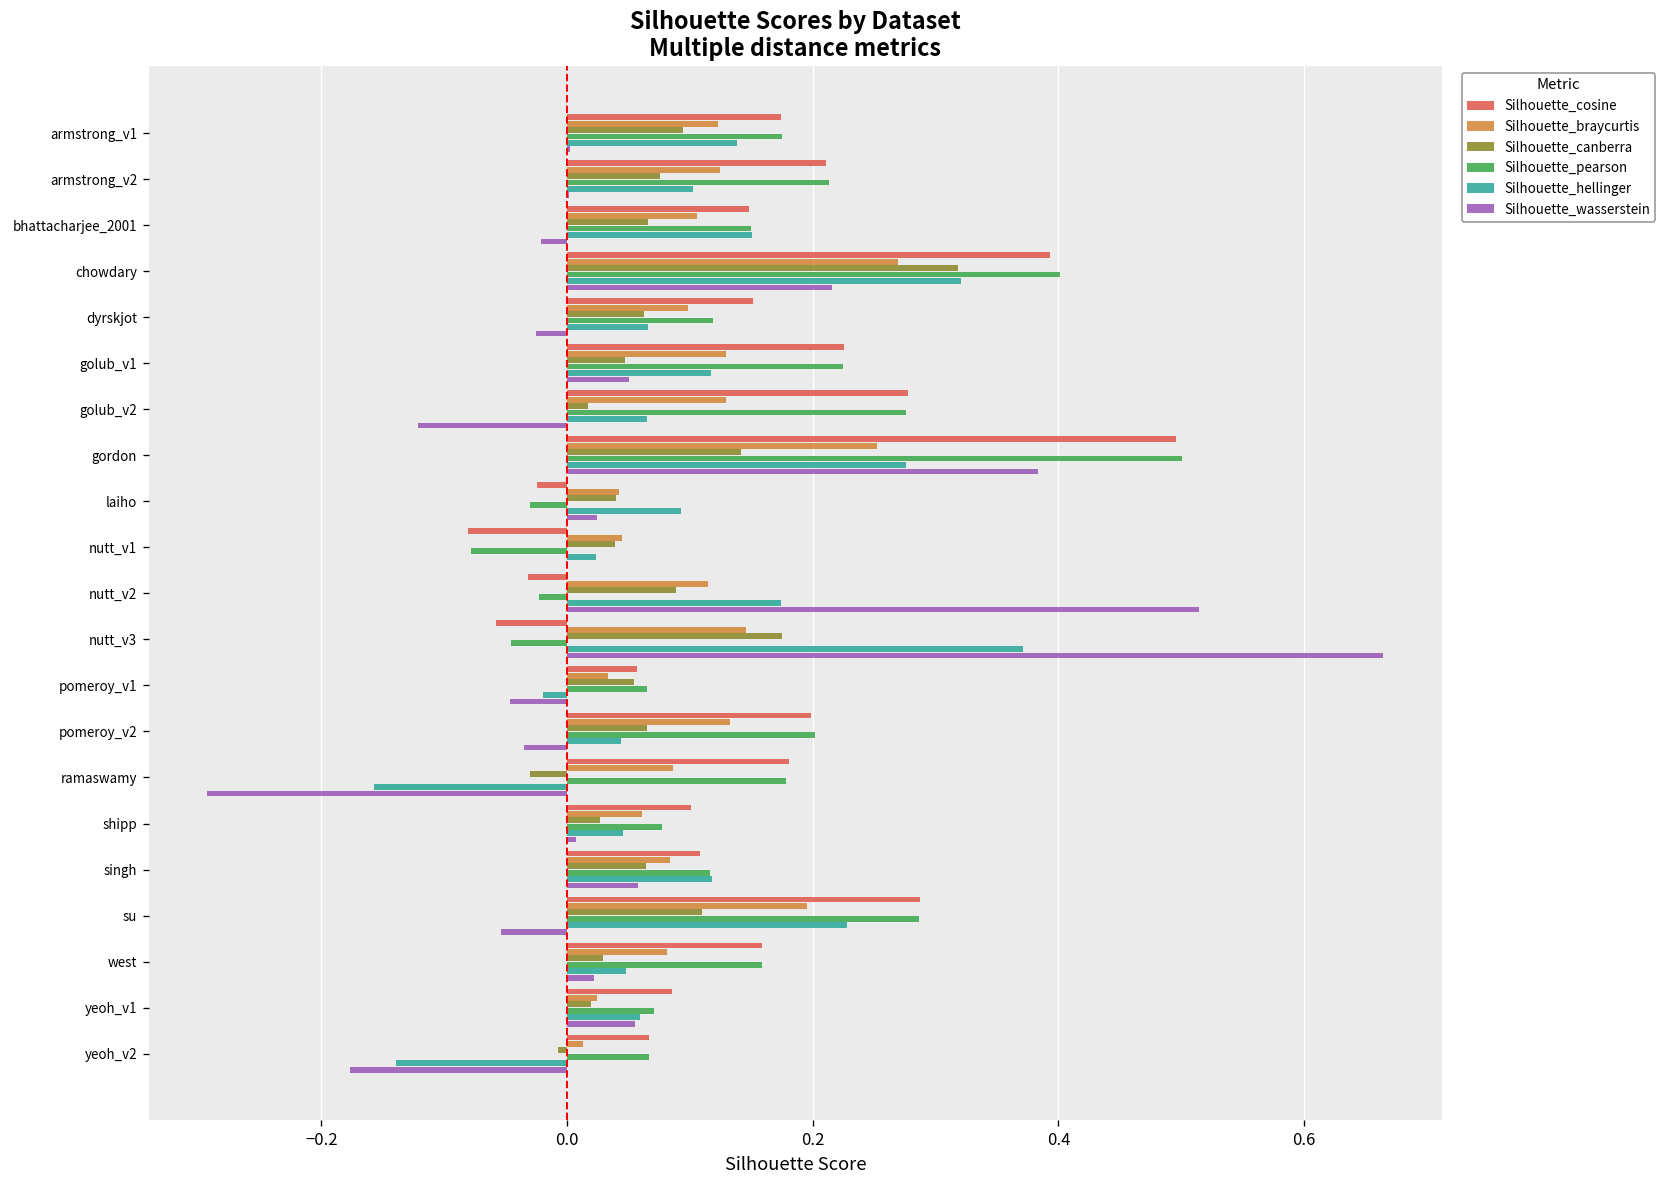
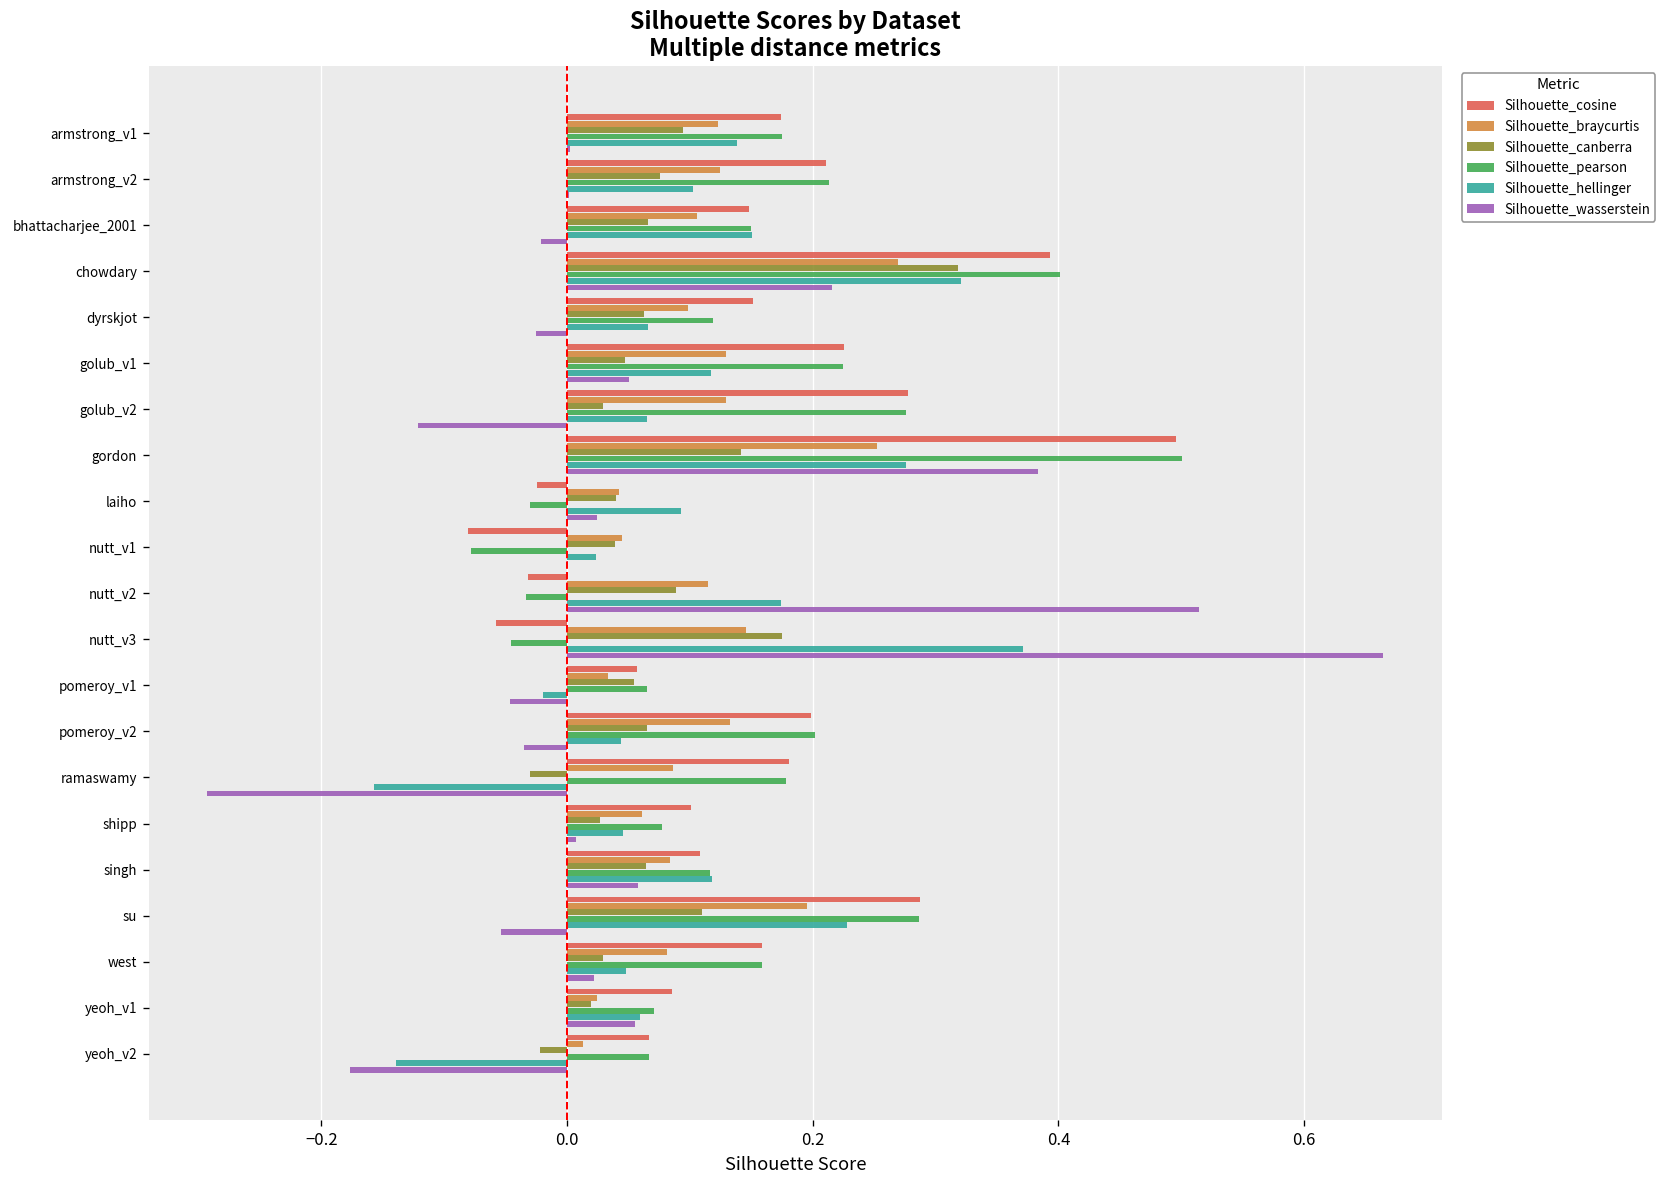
  {
    "Silhouette_canberra": {
      "armstrong_v1": 0.094,
      "armstrong_v2": 0.075,
      "bhattacharjee_2001": 0.066,
      "chowdary": 0.318,
      "dyrskjot": 0.063,
      "golub_v1": 0.047,
-     "golub_v2": 0.017,
+     "golub_v2": 0.030,
      "gordon": 0.141,
      "laiho": 0.040,
      "nutt_v1": 0.039,
      "nutt_v2": 0.089,
      "nutt_v3": 0.175,
      "pomeroy_v1": 0.055,
      "pomeroy_v2": 0.065,
      "ramaswamy": -0.030,
      "shipp": 0.027,
      "singh": 0.064,
      "su": 0.110,
      "west": 0.030,
      "yeoh_v1": 0.020,
-     "yeoh_v2": -0.007
+     "yeoh_v2": -0.022
    },
    "Silhouette_pearson": {
      "armstrong_v1": 0.175,
      "armstrong_v2": 0.213,
      "bhattacharjee_2001": 0.150,
      "chowdary": 0.401,
      "dyrskjot": 0.119,
      "golub_v1": 0.225,
      "golub_v2": 0.276,
      "gordon": 0.501,
      "laiho": -0.030,
      "nutt_v1": -0.078,
-     "nutt_v2": -0.022,
+     "nutt_v2": -0.033,
      "nutt_v3": -0.045,
      "pomeroy_v1": 0.065,
      "pomeroy_v2": 0.202,
      "ramaswamy": 0.178,
      "shipp": 0.077,
      "singh": 0.117,
      "su": 0.287,
      "west": 0.159,
      "yeoh_v1": 0.071,
      "yeoh_v2": 0.066
    },
    "Silhouette_hellinger": {
      "armstrong_v1": 0.139,
      "armstrong_v2": 0.102,
      "bhattacharjee_2001": 0.150,
      "chowdary": 0.320,
      "dyrskjot": 0.066,
      "golub_v1": 0.117,
      "golub_v2": 0.065,
      "gordon": 0.276,
      "laiho": 0.093,
      "nutt_v1": 0.024,
      "nutt_v2": 0.175,
      "nutt_v3": 0.371,
      "pomeroy_v1": -0.020,
      "pomeroy_v2": 0.044,
      "ramaswamy": -0.157,
      "shipp": 0.046,
      "singh": 0.118,
      "su": 0.228,
      "west": 0.048,
      "yeoh_v1": 0.060,
      "yeoh_v2": -0.139
    },
    "Silhouette_wasserstein": {
      "armstrong_v1": 0.003,
      "bhattacharjee_2001": -0.021,
      "chowdary": 0.216,
      "dyrskjot": -0.025,
      "golub_v1": 0.050,
      "golub_v2": -0.122,
      "gordon": 0.384,
      "laiho": 0.025,
      "nutt_v2": 0.515,
      "nutt_v3": 0.664,
      "pomeroy_v1": -0.046,
      "pomeroy_v2": -0.035,
      "ramaswamy": -0.293,
      "shipp": 0.008,
      "singh": 0.058,
      "su": -0.054,
      "west": 0.022,
      "yeoh_v1": 0.055,
      "yeoh_v2": -0.176
    }
  }
